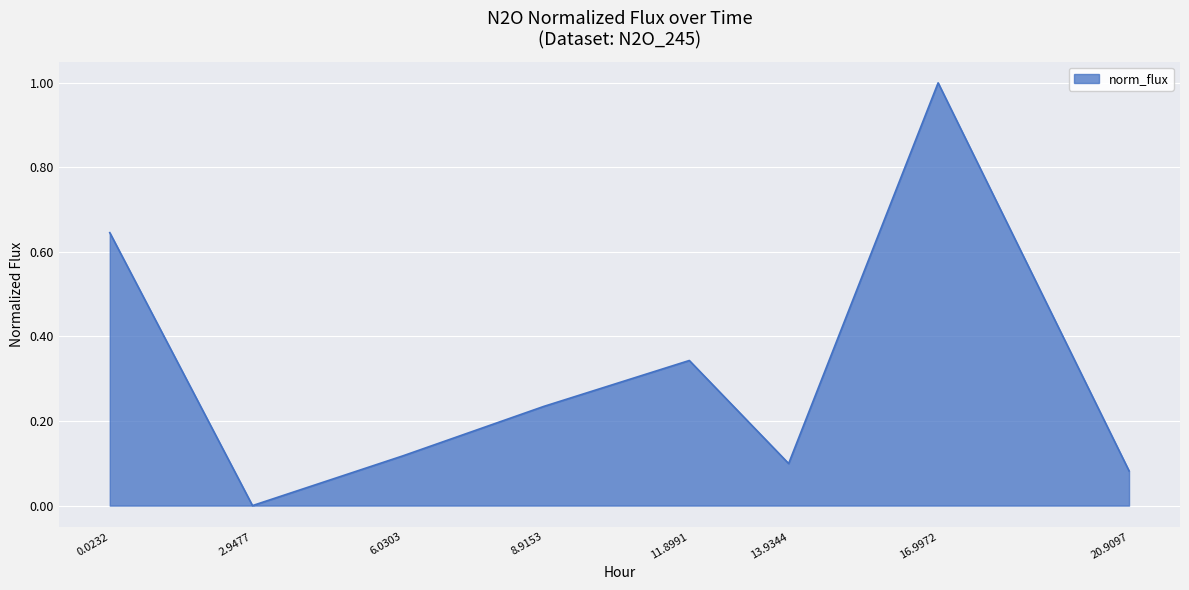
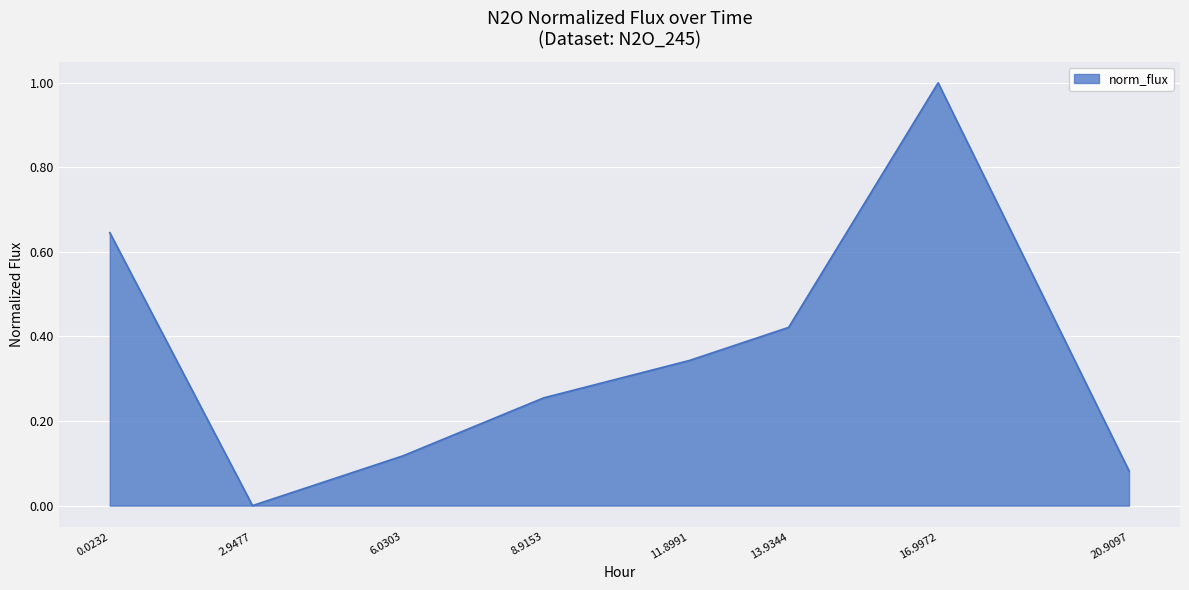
  {
    "0.0232": 0.65,
    "2.9477": 0.00,
    "6.0303": 0.12,
-   "8.9153": 0.23,
+   "8.9153": 0.25,
    "11.8991": 0.34,
-   "13.9344": 0.10,
+   "13.9344": 0.42,
    "16.9972": 1.00,
    "20.9097": 0.08
  }
